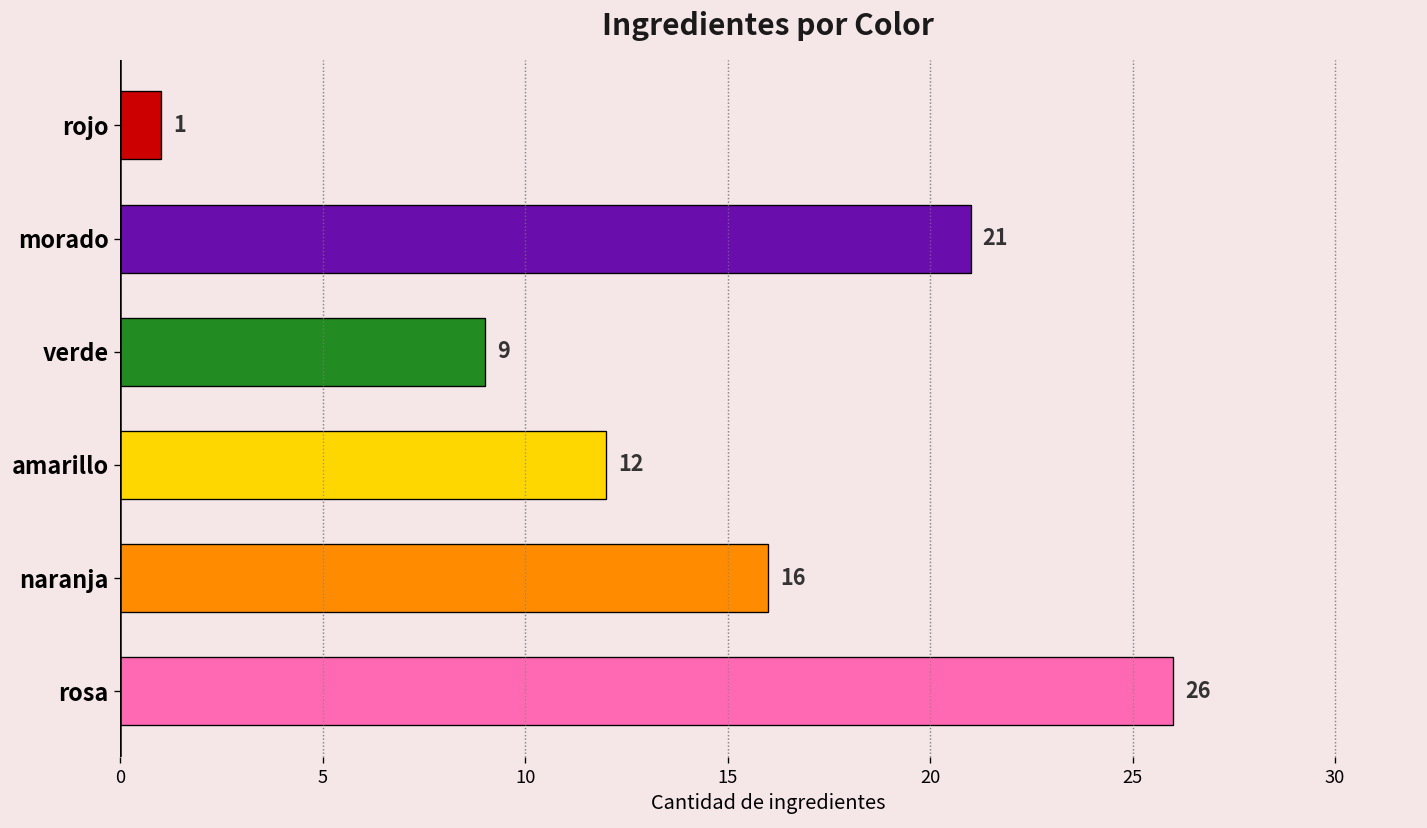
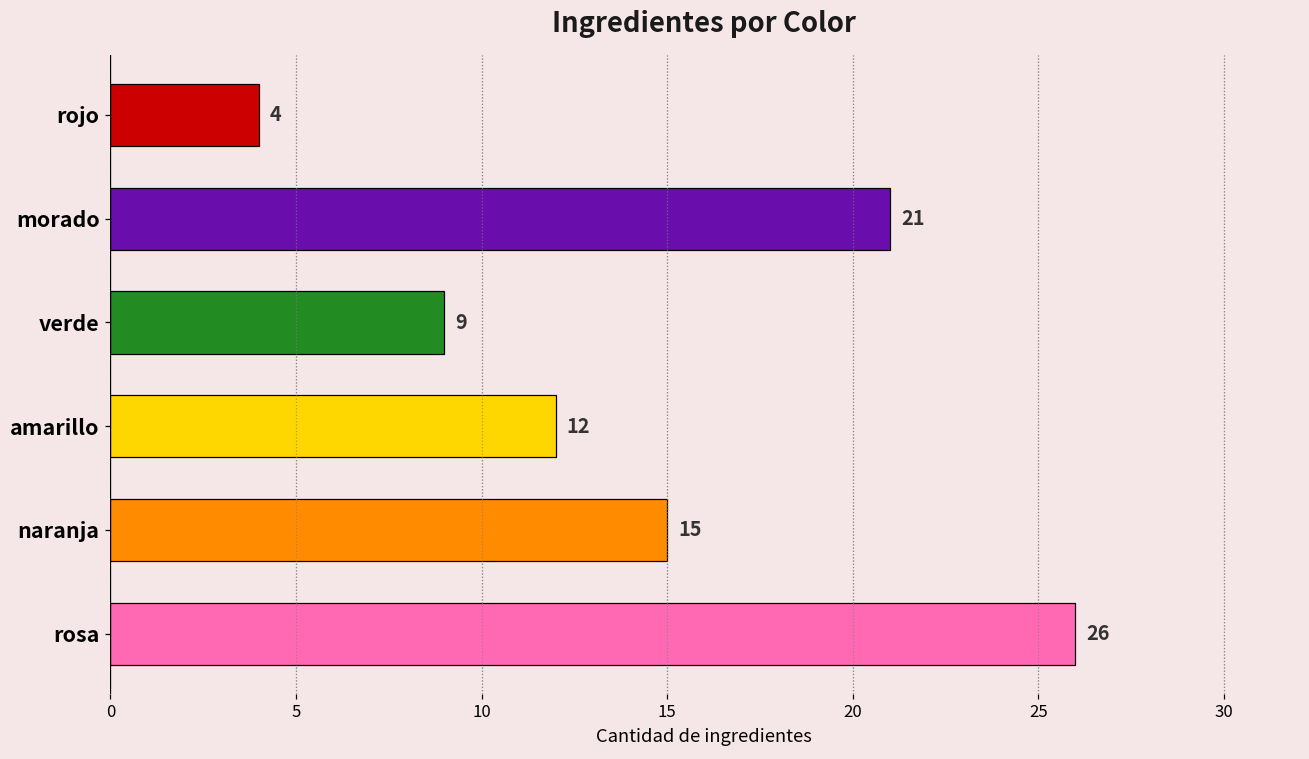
  {
-   "rojo": 1,
+   "rojo": 4,
    "morado": 21,
    "verde": 9,
    "amarillo": 12,
-   "naranja": 16,
+   "naranja": 15,
    "rosa": 26
  }
